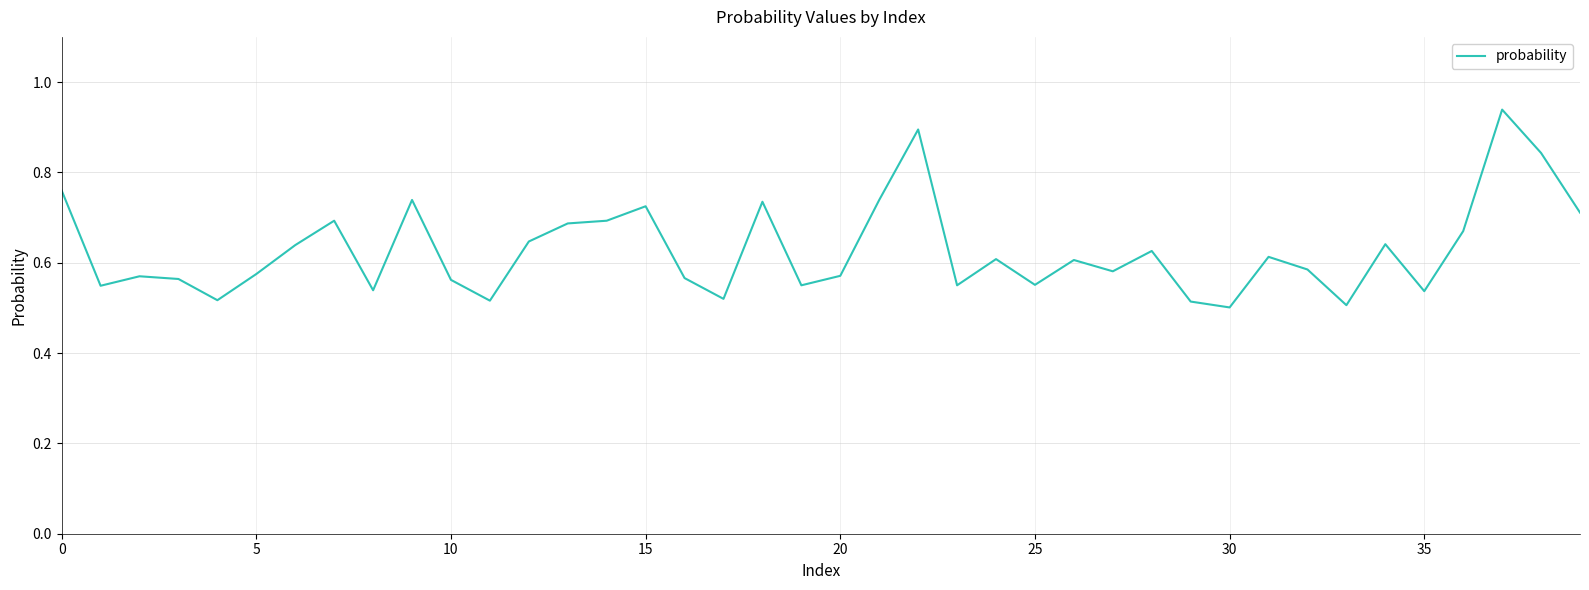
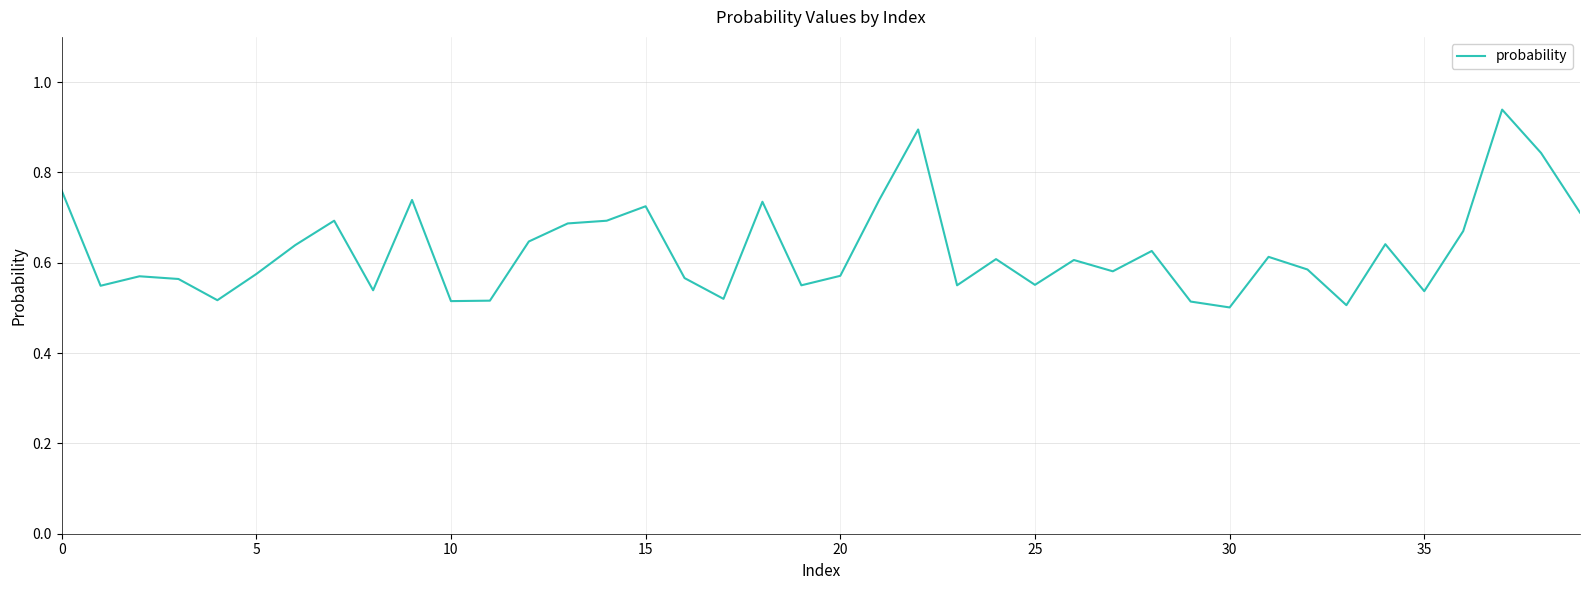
  {
    "0": 0.76,
    "5": 0.58,
-   "10": 0.56,
+   "10": 0.52,
    "15": 0.73,
    "20": 0.57,
    "25": 0.55,
    "30": 0.50,
    "35": 0.54
  }
